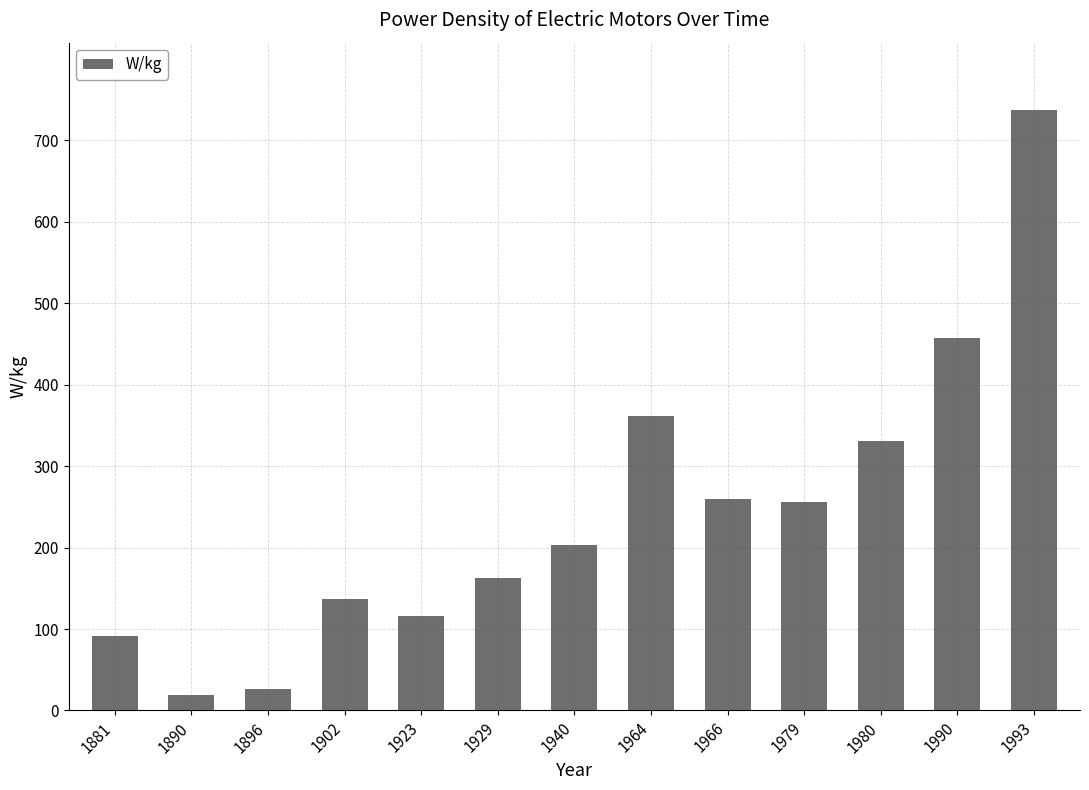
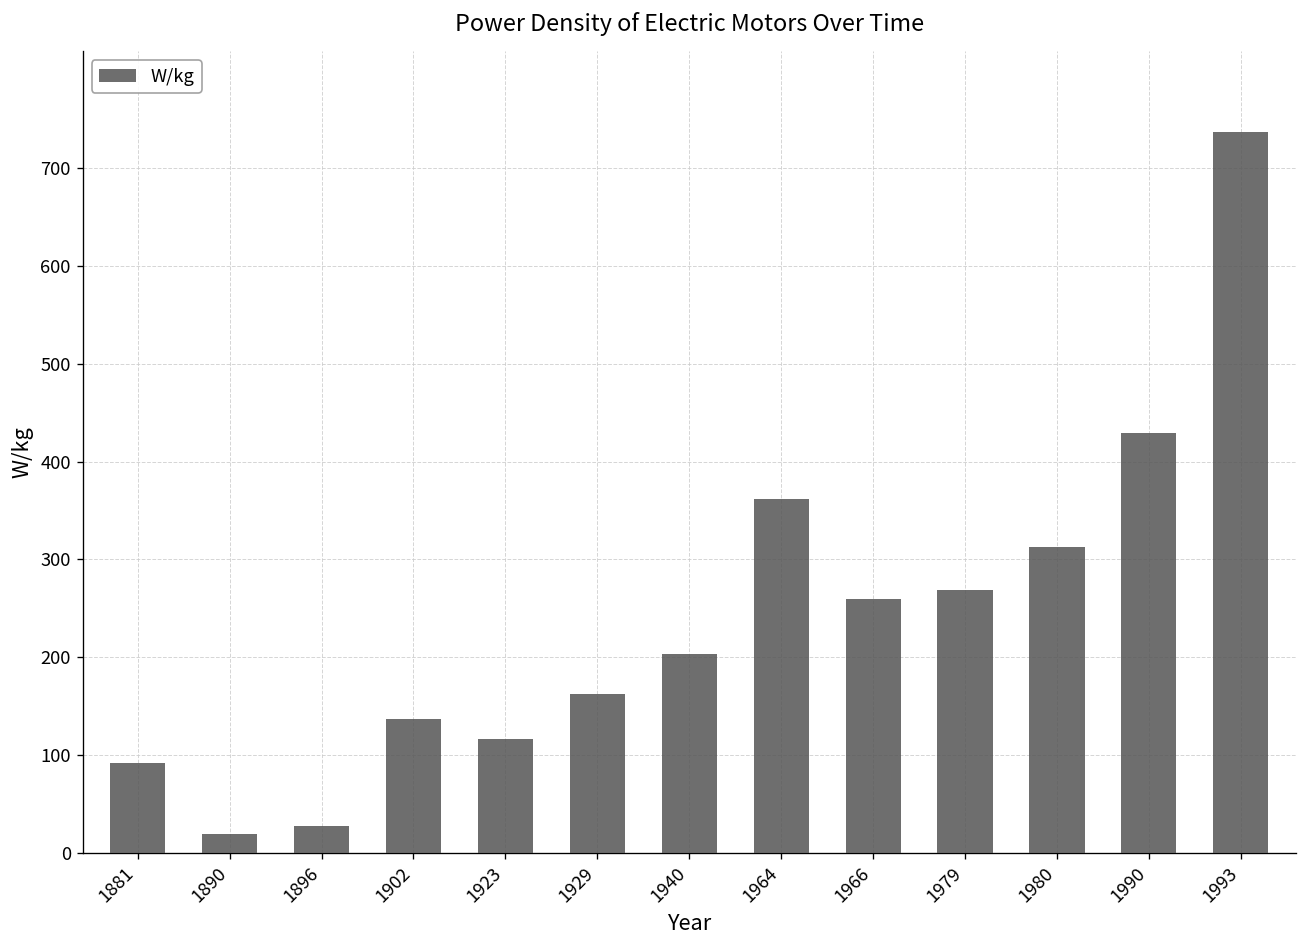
  {
    "1881": 90,
    "1890": 20,
    "1896": 30,
    "1902": 140,
    "1923": 120,
    "1929": 160,
    "1940": 200,
    "1964": 360,
    "1966": 260,
-   "1979": 260,
-   "1980": 330,
-   "1990": 460,
+   "1979": 270,
+   "1980": 310,
+   "1990": 430,
    "1993": 740
  }
